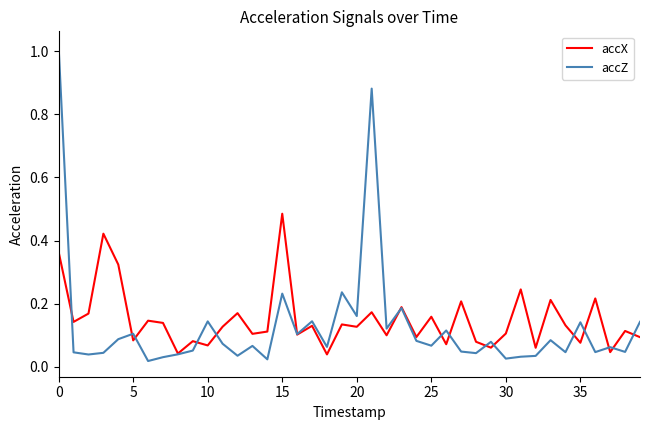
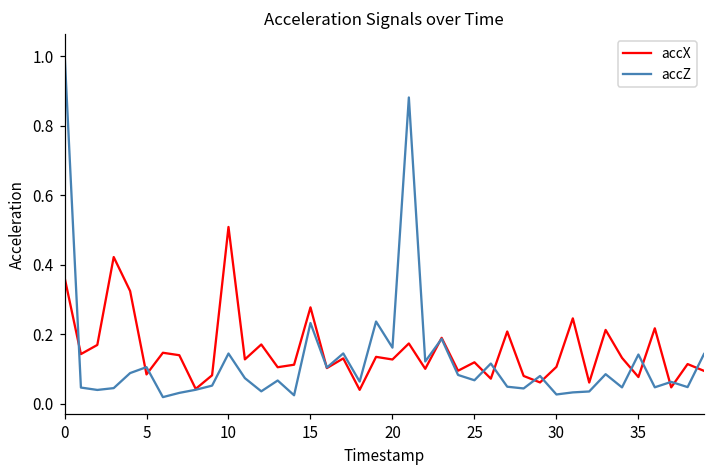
  {
    "accX": {
      "0": 0.36,
      "5": 0.08,
-     "10": 0.07,
-     "15": 0.48,
+     "10": 0.51,
+     "15": 0.28,
      "20": 0.13,
-     "25": 0.16,
+     "25": 0.12,
      "30": 0.11,
      "35": 0.08
    },
    "accZ": {
      "0": 1.01,
      "5": 0.10,
      "10": 0.14,
      "15": 0.23,
      "20": 0.16,
      "25": 0.07,
      "30": 0.03,
      "35": 0.14
    }
  }
